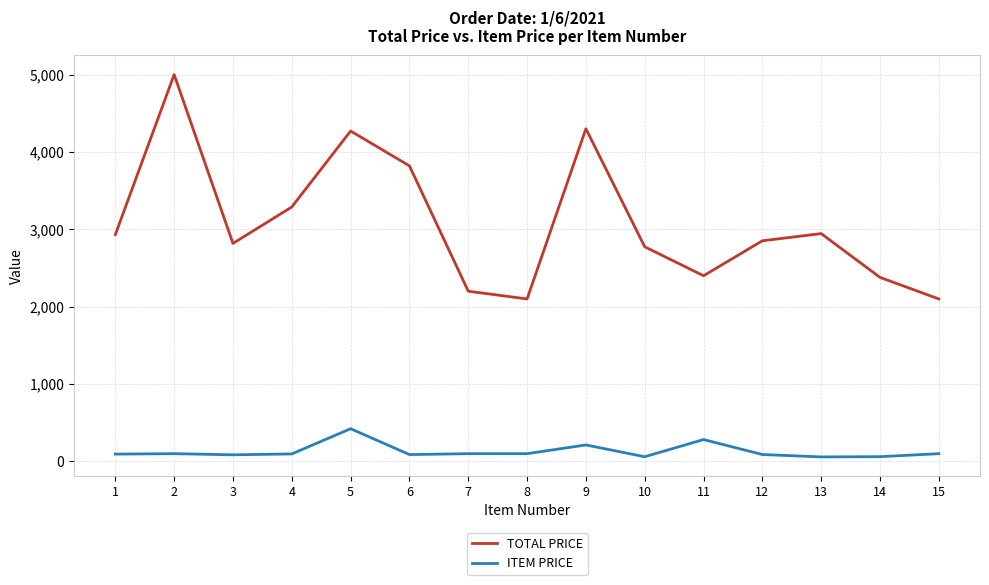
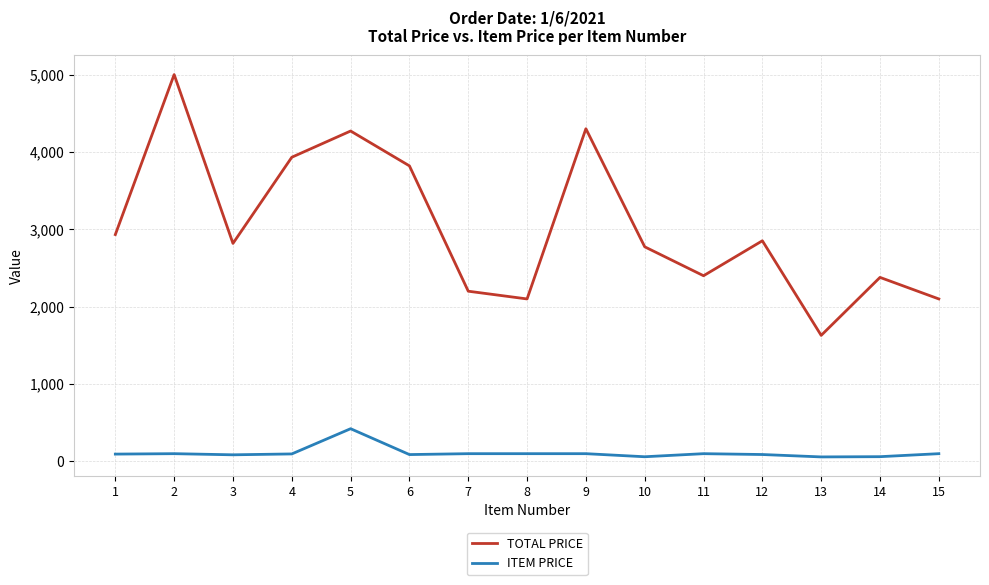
  {
    "TOTAL PRICE": {
      "1": "2,900",
      "2": "5,000",
      "3": "2,800",
-     "4": "3,300",
+     "4": "3,900",
      "5": "4,300",
      "6": "3,800",
      "7": "2,200",
      "8": "2,100",
      "9": "4,300",
      "10": "2,800",
      "11": "2,400",
      "12": "2,900",
-     "13": "2,900",
+     "13": "1,600",
      "14": "2,400",
      "15": "2,100"
    },
    "ITEM PRICE": {
      "1": "100",
      "2": "100",
      "3": "100",
      "4": "100",
      "5": "400",
      "6": "100",
      "7": "100",
      "8": "100",
-     "9": "200",
+     "9": "100",
      "10": "100",
-     "11": "300",
+     "11": "100",
      "12": "100",
      "13": "100",
      "14": "100",
      "15": "100"
    }
  }
